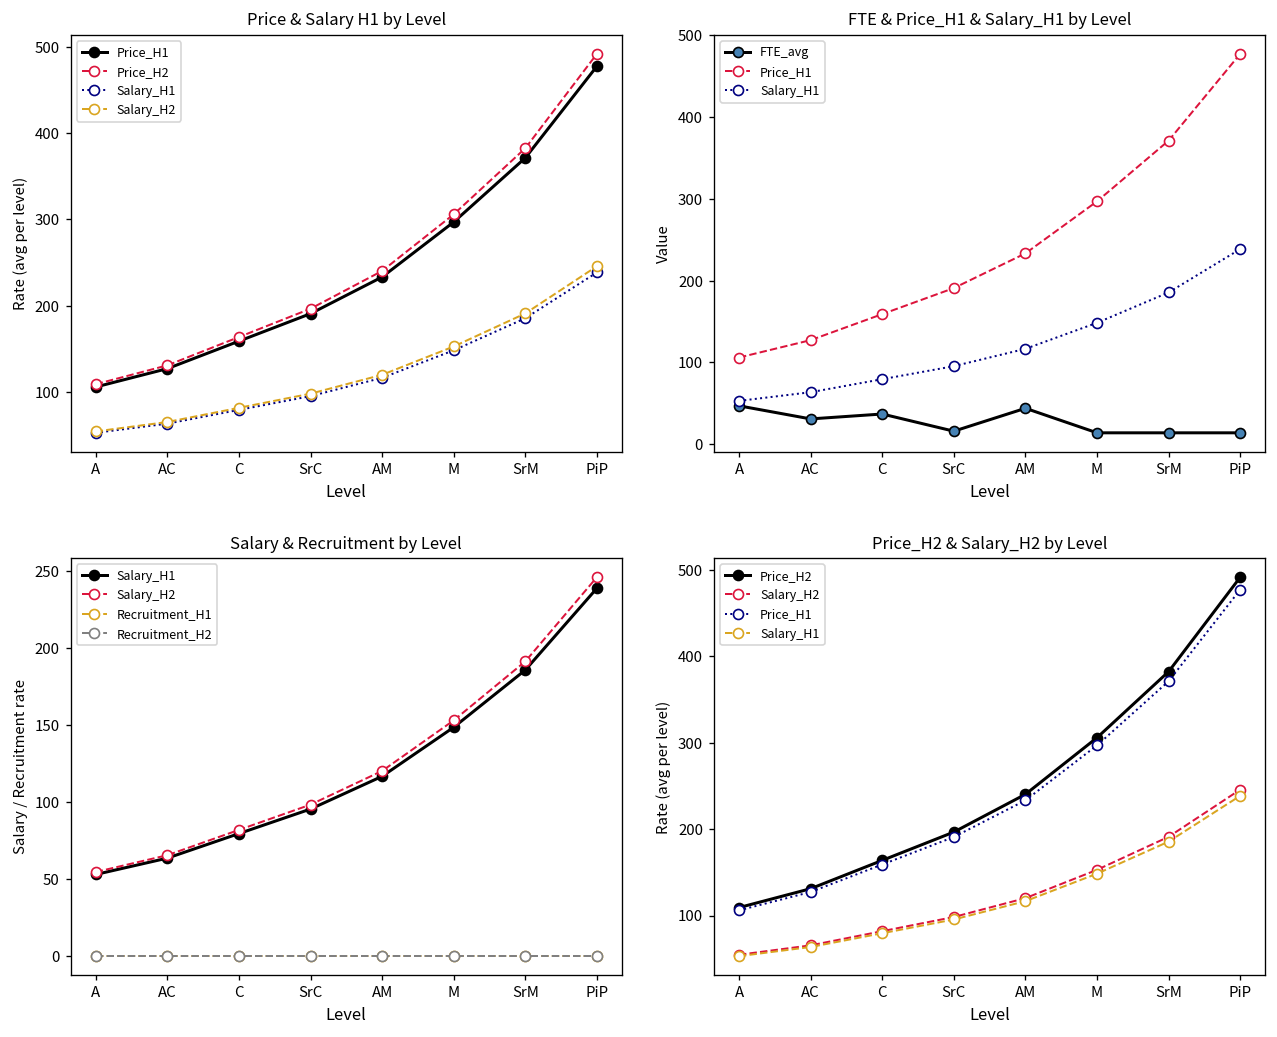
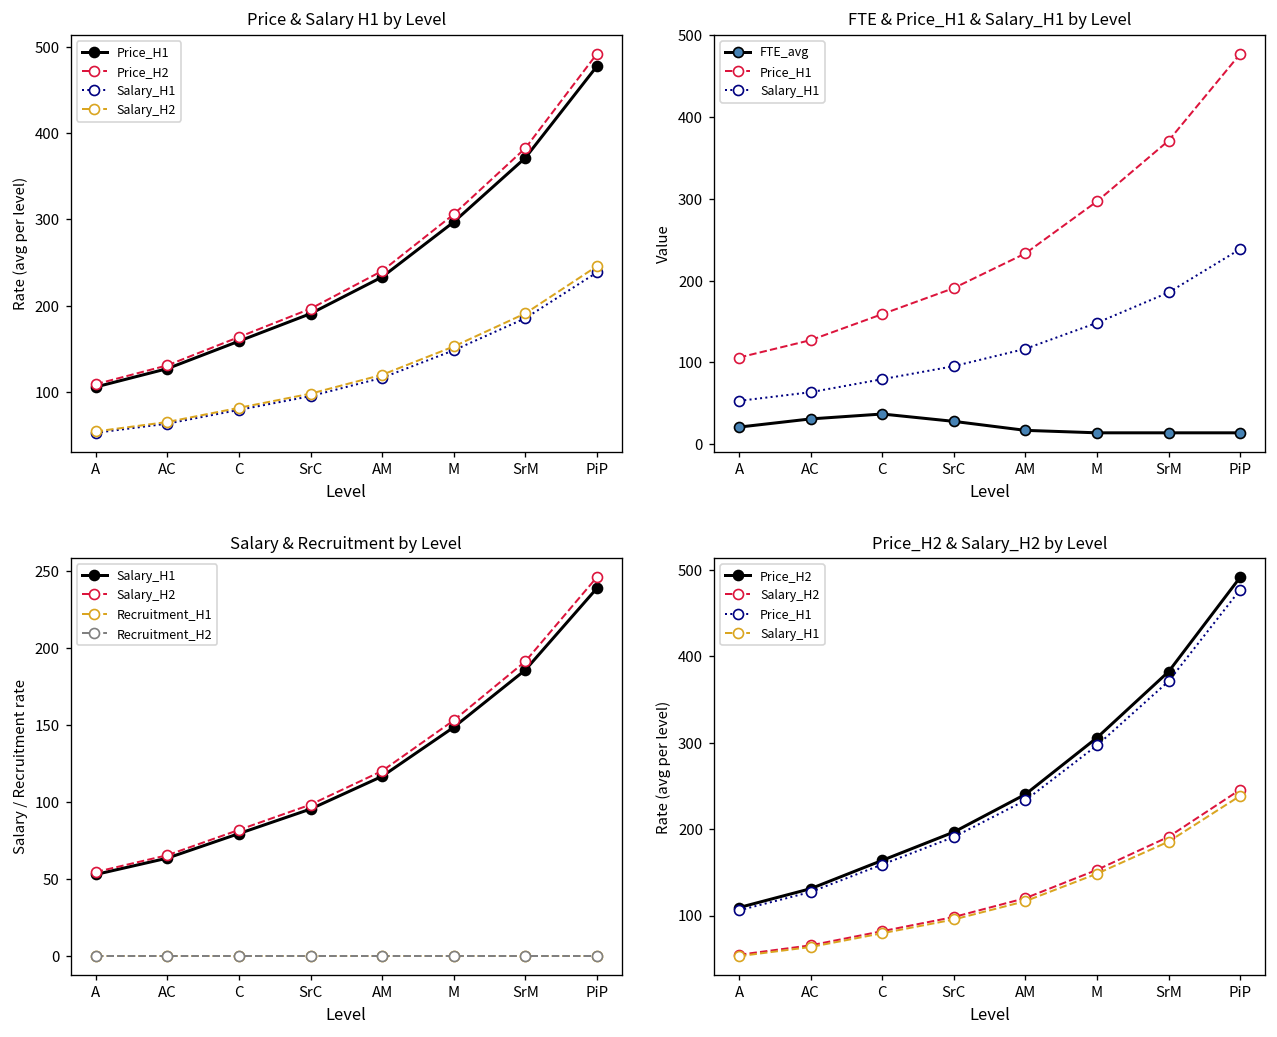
  {
    "FTE & Price_H1 & Salary_H1 by Level": {
      "FTE_avg": {
-       "A": 50,
+       "A": 20,
        "AC": 30,
        "C": 40,
-       "SrC": 20,
-       "AM": 40,
+       "SrC": 30,
+       "AM": 20,
        "M": 10,
        "SrM": 10,
        "PiP": 10
      }
    },
    "Salary & Recruitment by Level": {
      "Salary_H2": {
        "C": 82,
        "SrC": 98,
        "AM": 120,
        "M": 153,
        "SrM": 191,
        "PiP": 246
      },
      "Recruitment_H2": {
        "A": 0,
        "AC": 0,
        "C": 0,
        "SrC": 0,
        "AM": 0,
        "M": 0,
        "SrM": 0,
        "PiP": 0
      }
    },
    "Price_H2 & Salary_H2 by Level": {
      "Price_H2": {
        "AC": 130,
        "C": 160,
        "SrC": 200,
        "AM": 240,
        "M": 310,
        "SrM": 380,
        "PiP": 490
      },
      "Salary_H2": {
        "M": 150,
        "SrM": 190,
        "PiP": 250
      },
      "Price_H1": {
        "AC": 130,
        "C": 160,
        "SrC": 190,
        "AM": 230,
        "M": 300,
        "SrM": 370,
        "PiP": 480
      },
      "Salary_H1": {
        "M": 150,
        "SrM": 190,
        "PiP": 240
      }
    }
  }
